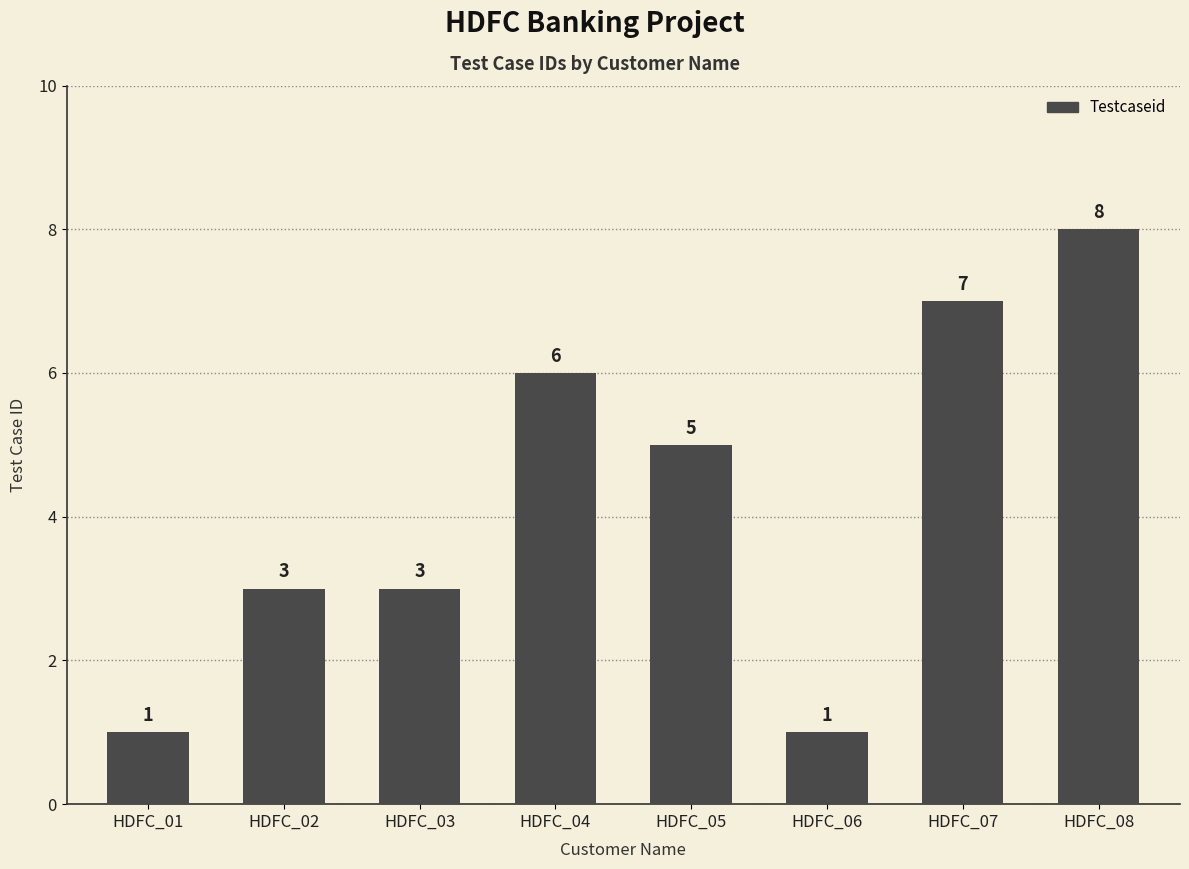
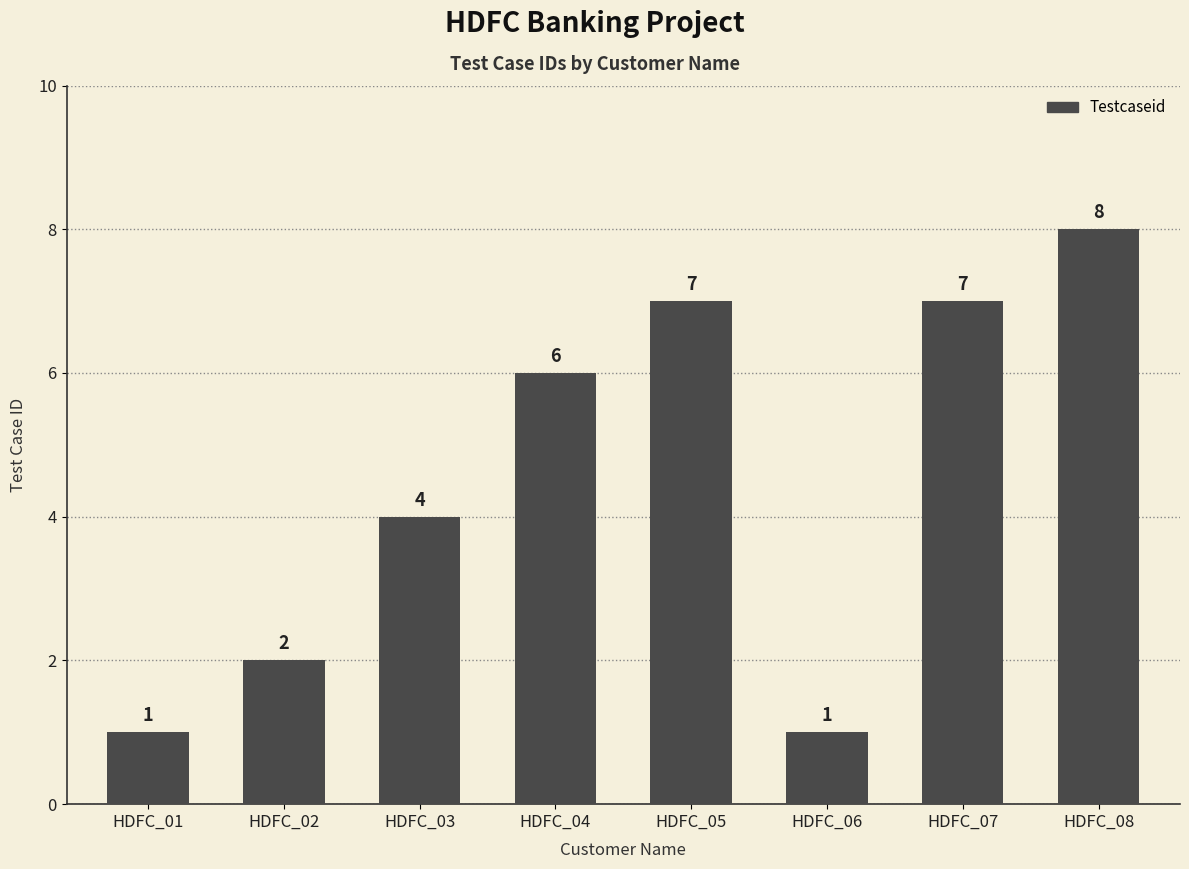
  {
    "HDFC_01": 1,
-   "HDFC_02": 3,
-   "HDFC_03": 3,
+   "HDFC_02": 2,
+   "HDFC_03": 4,
    "HDFC_04": 6,
-   "HDFC_05": 5,
+   "HDFC_05": 7,
    "HDFC_06": 1,
    "HDFC_07": 7,
    "HDFC_08": 8
  }
